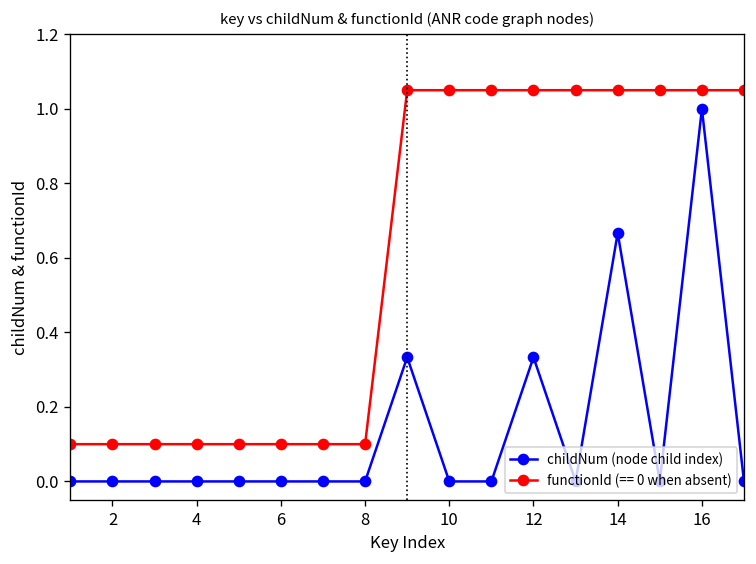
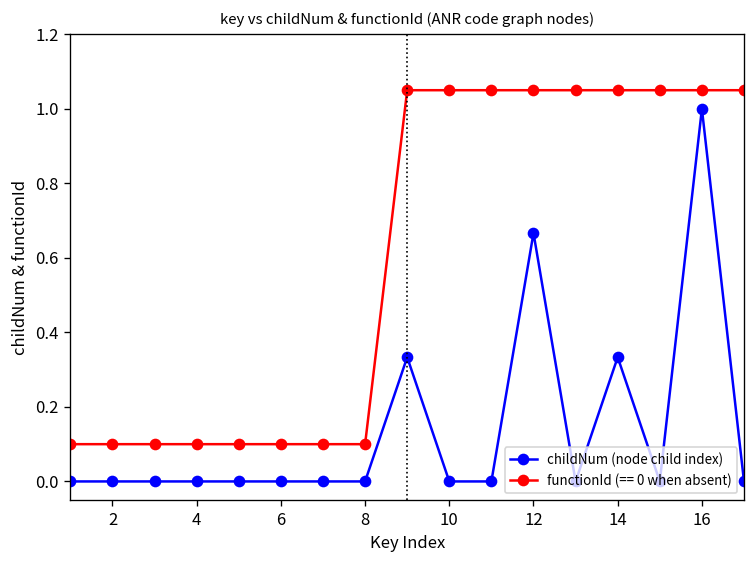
  {
    "childNum (node child index)": {
      "2": 0.00,
      "4": 0.00,
      "6": 0.00,
      "8": 0.00,
      "10": 0.00,
-     "12": 0.33,
-     "14": 0.67,
+     "12": 0.67,
+     "14": 0.33,
      "16": 1.00
    },
    "functionId (== 0 when absent)": {
      "2": 0.10,
      "4": 0.10,
      "6": 0.10,
      "8": 0.10,
      "10": 1.05,
      "12": 1.05,
      "14": 1.05,
      "16": 1.05
    }
  }
